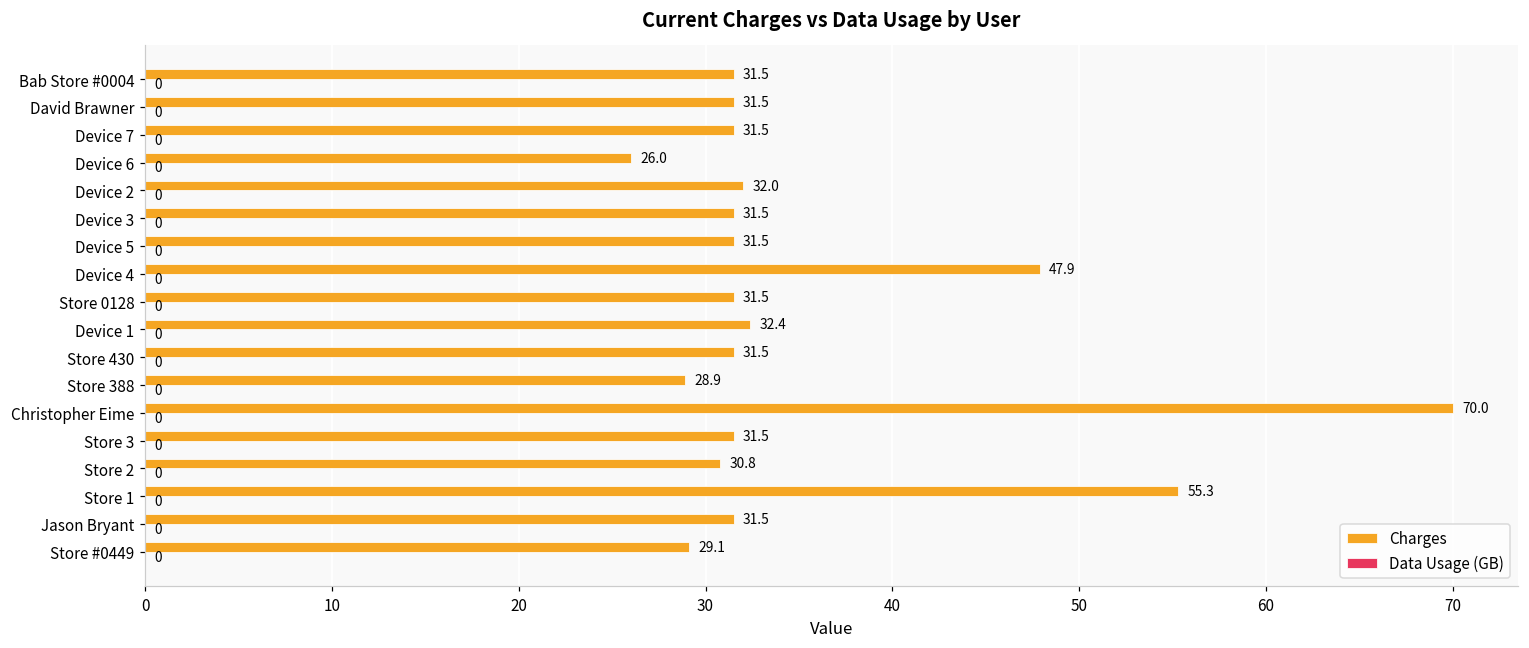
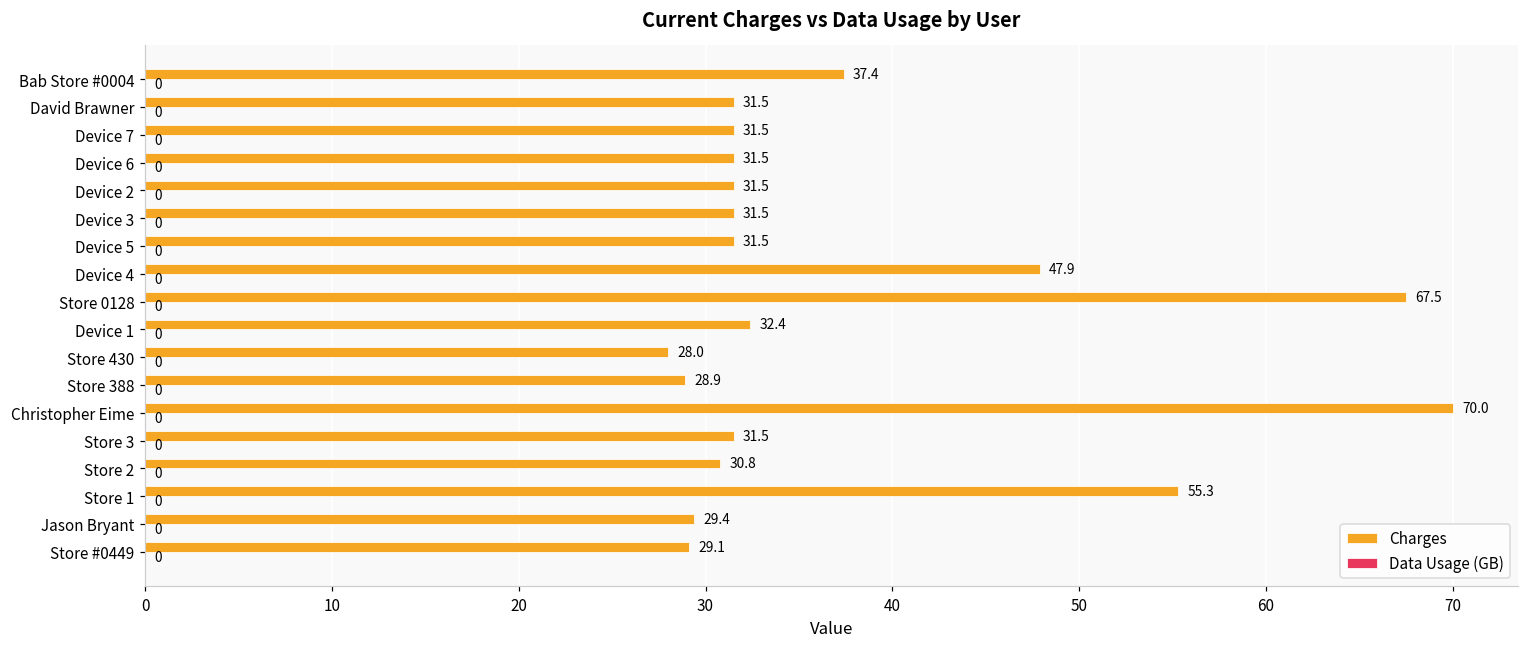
  {
    "Charges": {
-     "Bab Store #0004": 31.5,
+     "Bab Store #0004": 37.4,
      "David Brawner": 31.5,
      "Device 7": 31.5,
-     "Device 6": 26.0,
-     "Device 2": 32.0,
+     "Device 6": 31.5,
+     "Device 2": 31.5,
      "Device 3": 31.5,
      "Device 5": 31.5,
      "Device 4": 47.9,
-     "Store 0128": 31.5,
+     "Store 0128": 67.5,
      "Device 1": 32.4,
-     "Store 430": 31.5,
+     "Store 430": 28.0,
      "Store 388": 28.9,
      "Christopher Eime": 70.0,
      "Store 3": 31.5,
      "Store 2": 30.8,
      "Store 1": 55.3,
-     "Jason Bryant": 31.5,
+     "Jason Bryant": 29.4,
      "Store #0449": 29.1
    },
    "Data Usage (GB)": {
      "Bab Store #0004": 0,
      "David Brawner": 0,
      "Device 7": 0,
      "Device 6": 0,
      "Device 2": 0,
      "Device 3": 0,
      "Device 5": 0,
      "Device 4": 0,
      "Store 0128": 0,
      "Device 1": 0,
      "Store 430": 0,
      "Store 388": 0,
      "Christopher Eime": 0,
      "Store 3": 0,
      "Store 2": 0,
      "Store 1": 0,
      "Jason Bryant": 0,
      "Store #0449": 0
    }
  }
